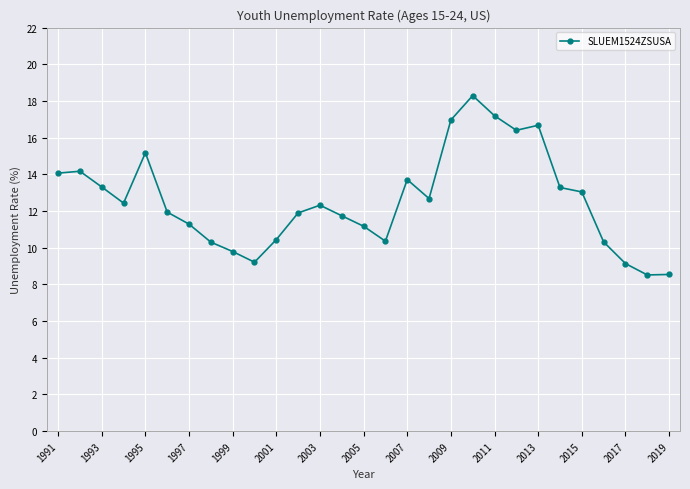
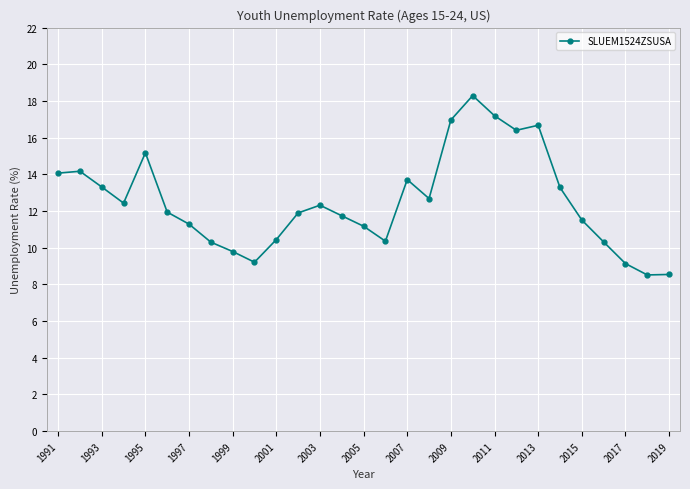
  {
    "1991": 14.1,
    "1993": 13.3,
    "1995": 15.2,
    "1997": 11.3,
    "1999": 9.8,
    "2001": 10.4,
    "2003": 12.3,
    "2005": 11.2,
    "2007": 13.7,
    "2009": 17.0,
    "2011": 17.2,
    "2013": 16.7,
-   "2015": 13.0,
+   "2015": 11.5,
    "2017": 9.1,
    "2019": 8.5
  }
